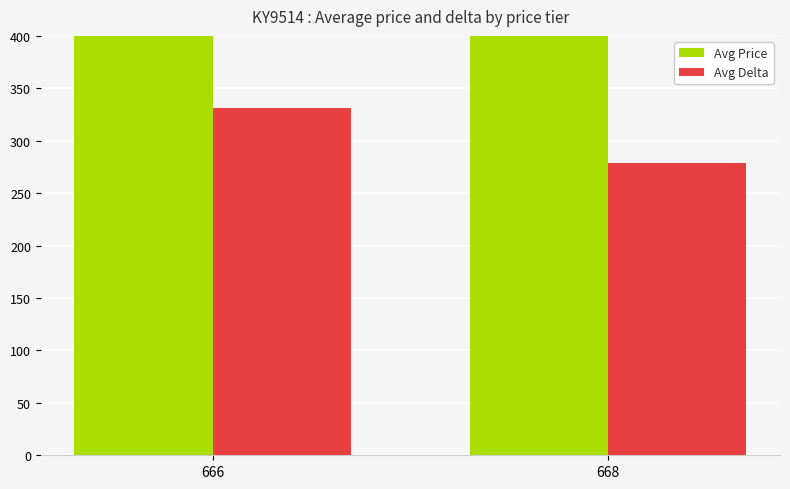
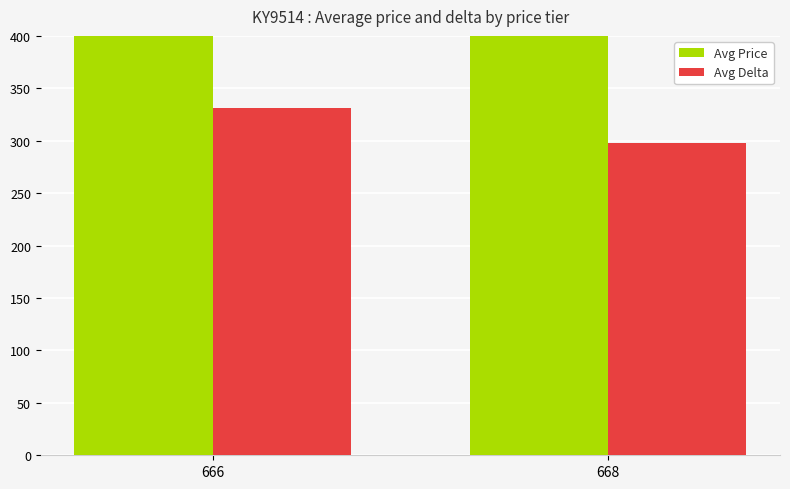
  {
    "Avg Delta": {
      "666": 331,
-     "668": 279
+     "668": 298
    }
  }
